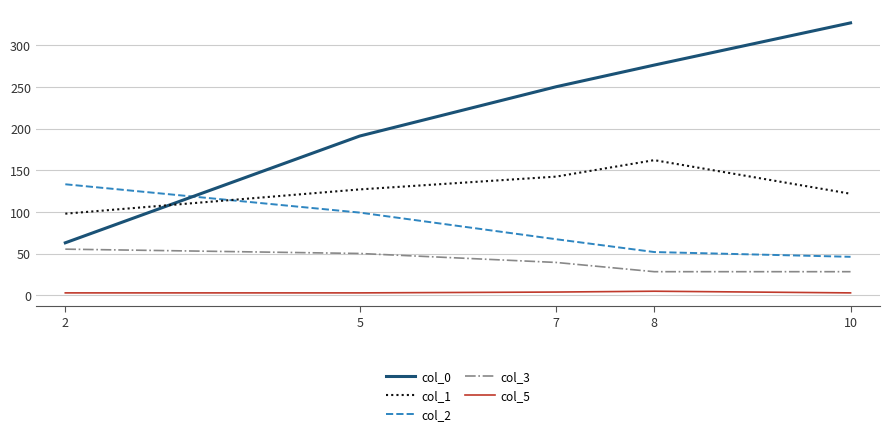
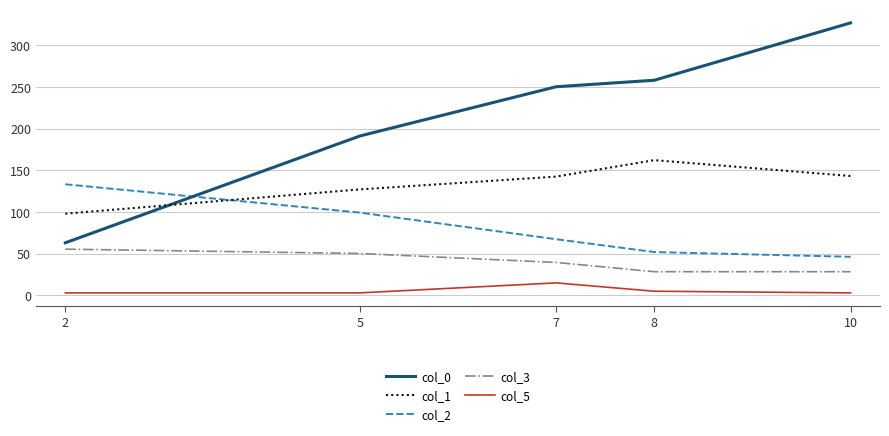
  {
    "col_0": {
      "2": 60,
      "5": 190,
      "7": 250,
-     "8": 280,
+     "8": 260,
      "10": 330
    },
    "col_1": {
      "2": 100,
      "5": 130,
      "7": 140,
      "8": 160,
-     "10": 120
+     "10": 140
    },
    "col_2": {
      "2": 130,
      "5": 100,
      "7": 70,
      "8": 50,
      "10": 50
    },
    "col_3": {
      "2": 60,
      "5": 50,
      "7": 40,
      "8": 30,
      "10": 30
    },
    "col_5": {
      "2": 0,
      "5": 0,
-     "7": 0,
+     "7": 20,
      "8": 10,
      "10": 0
    }
  }
